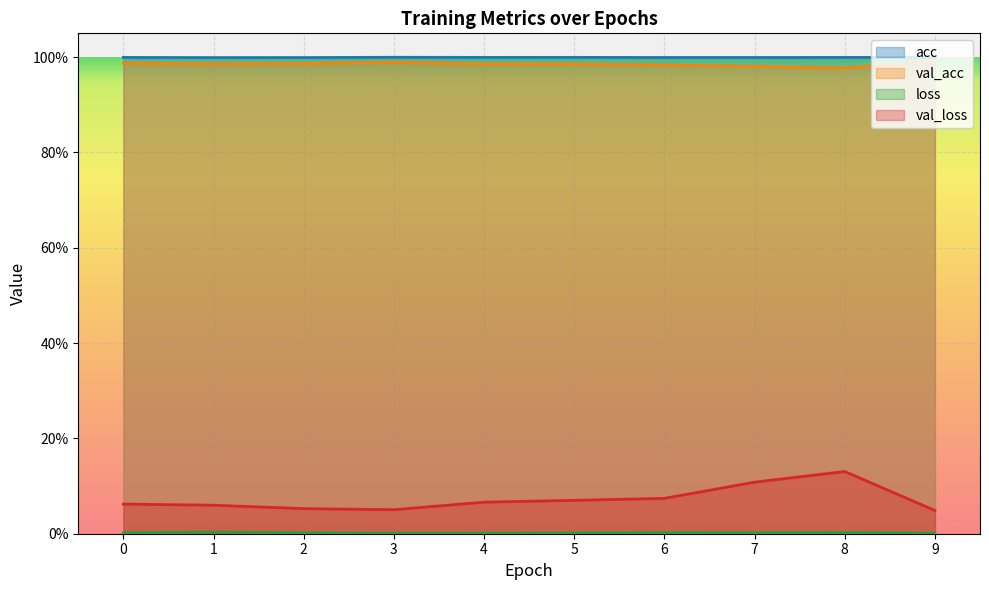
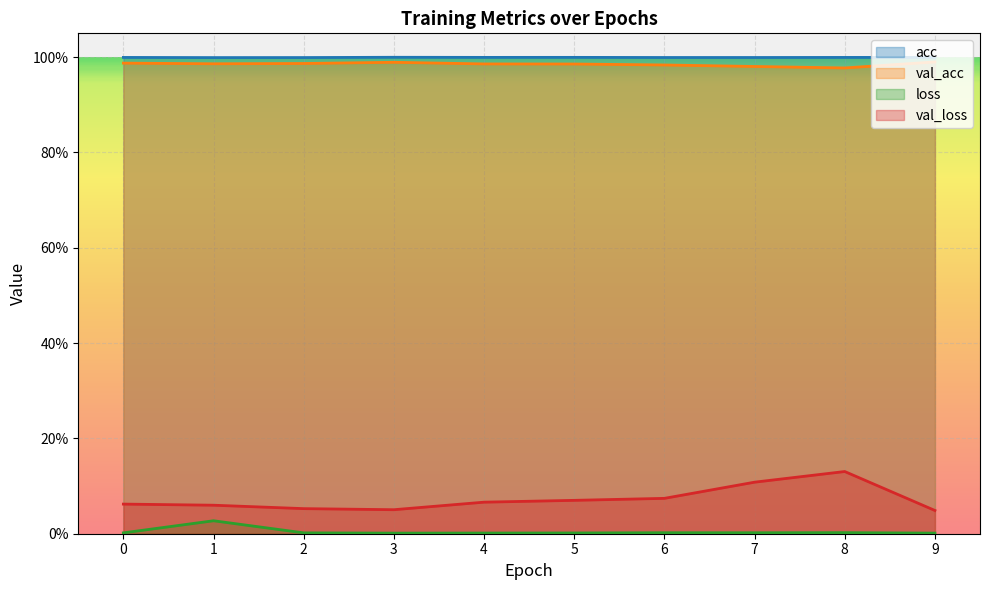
  {
    "acc": {
      "0": "100%",
      "1": "100%",
      "2": "100%",
      "3": "100%",
      "4": "100%",
      "5": "100%",
      "6": "100%",
      "7": "100%",
      "8": "100%"
    },
    "loss": {
      "0": "0%",
-     "1": "0%",
+     "1": "3%",
      "2": "0%",
      "3": "0%",
      "4": "0%",
      "5": "0%",
      "6": "0%",
      "7": "0%",
      "8": "0%",
      "9": "0%"
    }
  }
